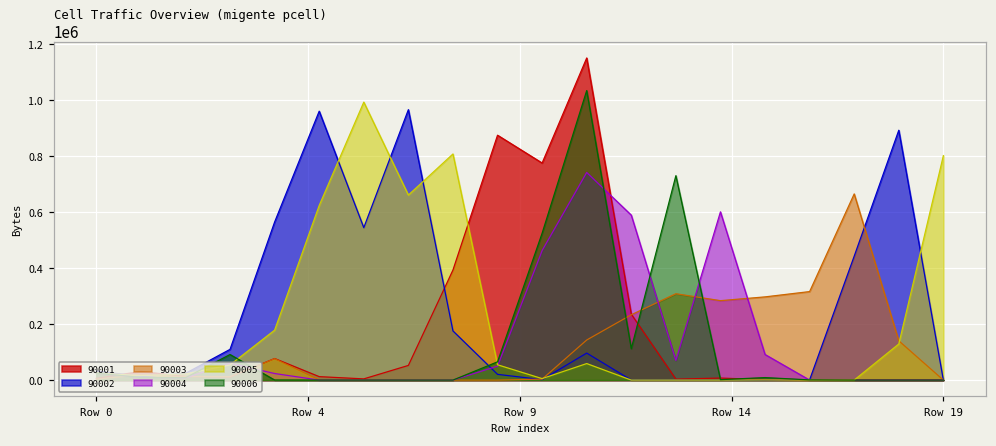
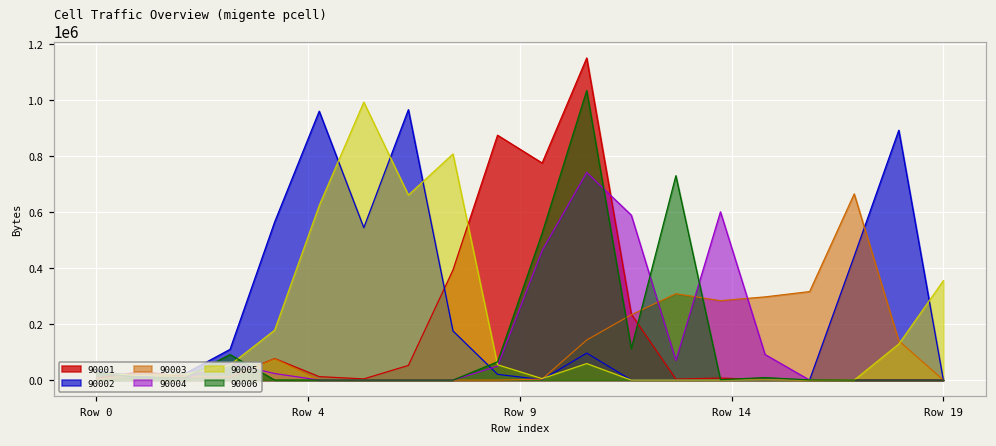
  {
    "90005": {
-     "Row 19": 800000
+     "Row 19": 360000
    }
  }
